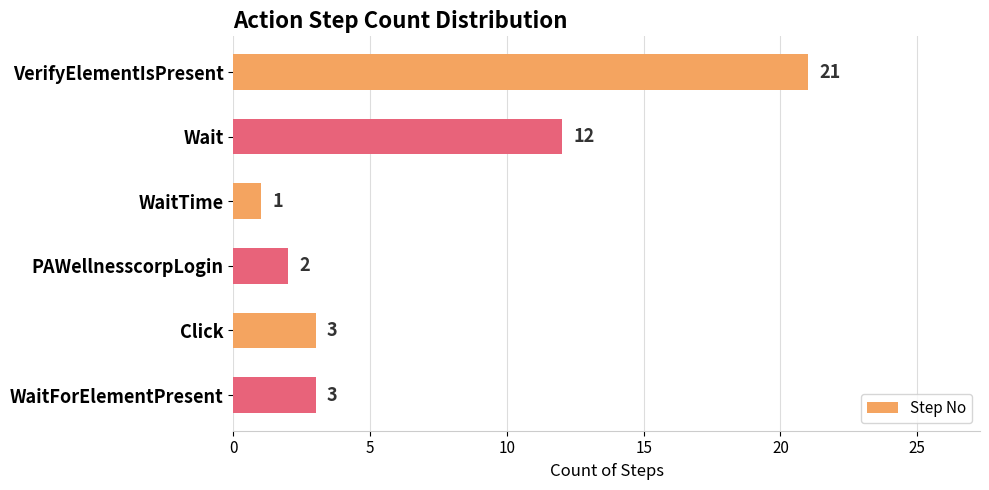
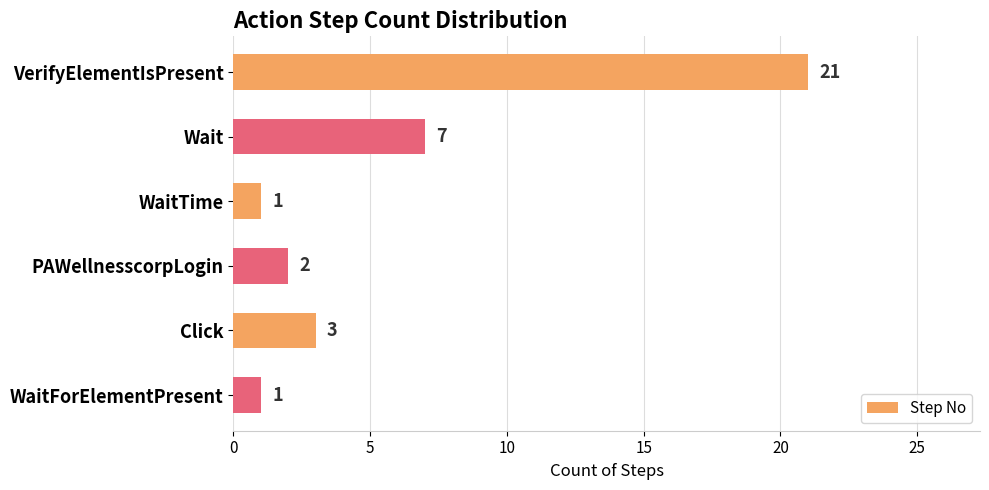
  {
    "VerifyElementIsPresent": 21,
-   "Wait": 12,
+   "Wait": 7,
    "WaitTime": 1,
    "PAWellnesscorpLogin": 2,
    "Click": 3,
-   "WaitForElementPresent": 3
+   "WaitForElementPresent": 1
  }
